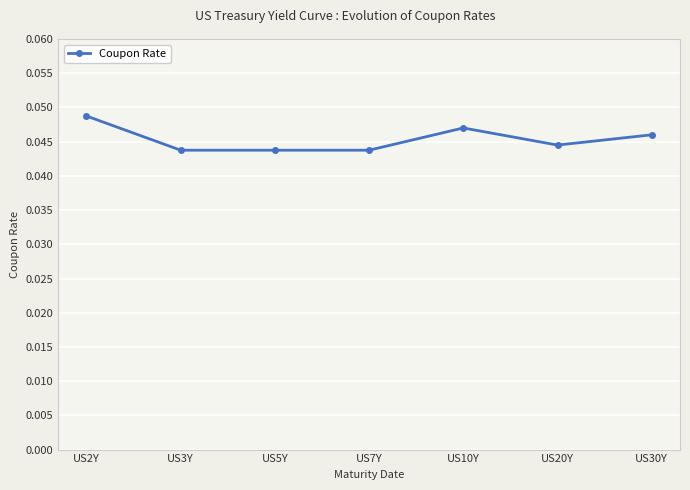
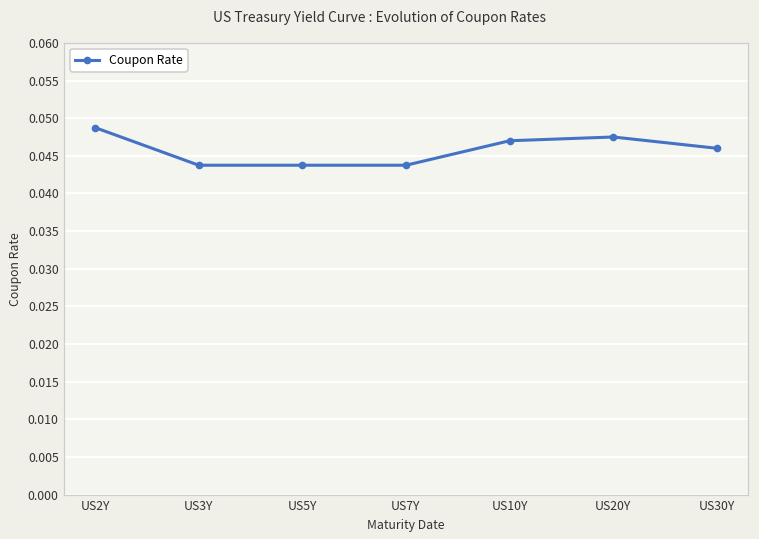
  {
    "US2Y": 0.049,
    "US3Y": 0.044,
    "US5Y": 0.044,
    "US7Y": 0.044,
    "US10Y": 0.047,
-   "US20Y": 0.045,
+   "US20Y": 0.048,
    "US30Y": 0.046
  }
